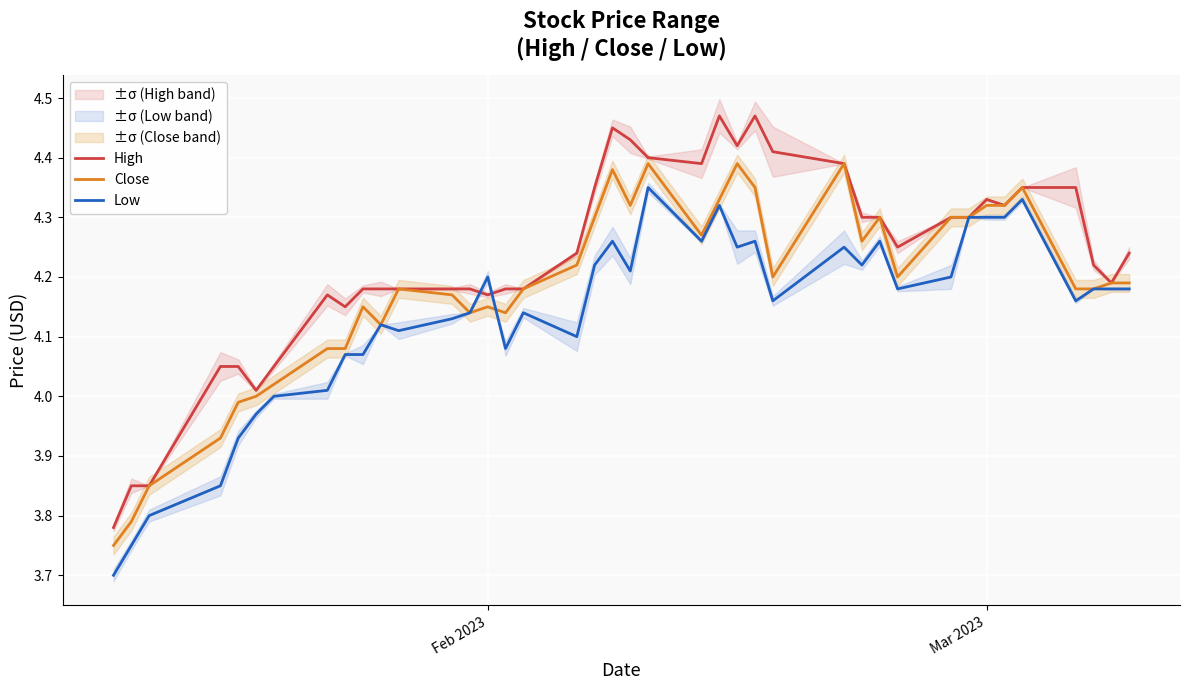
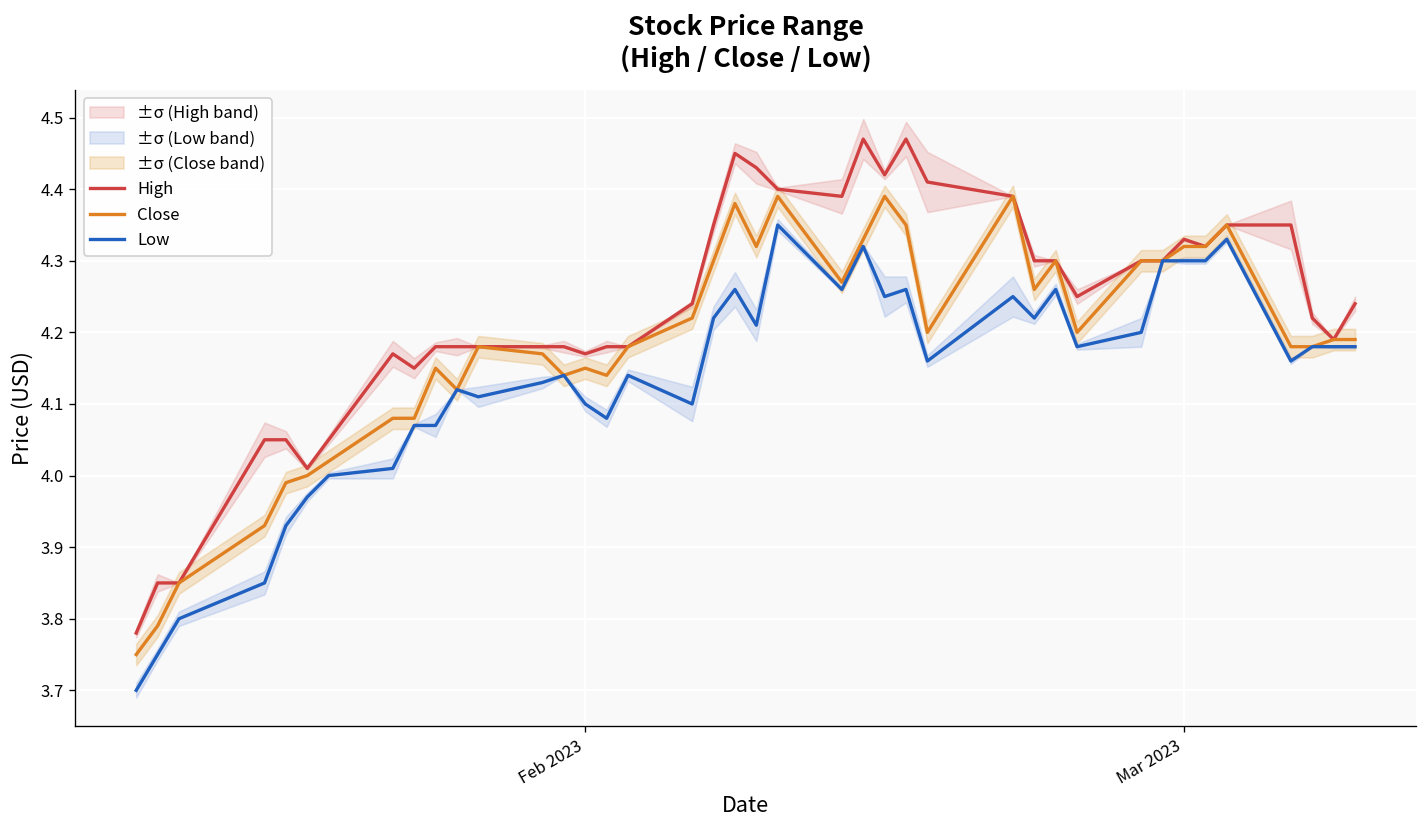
  {
    "Low": {
-     "Feb 2023": 4.2
+     "Feb 2023": 4.1
    }
  }
